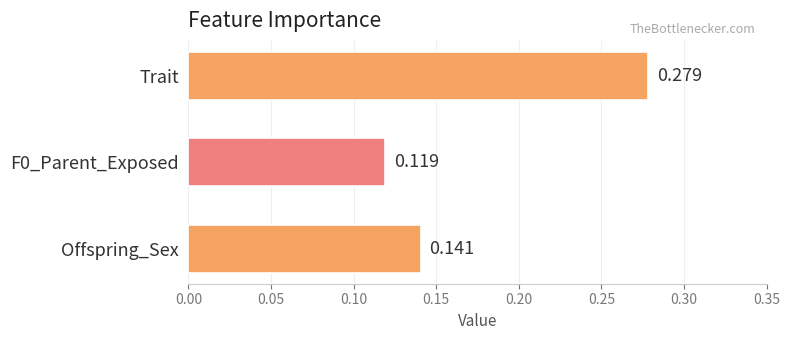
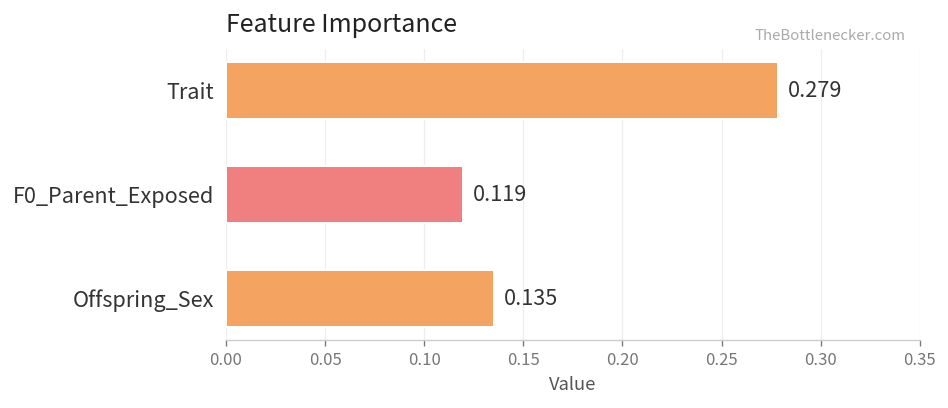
  {
    "Trait": 0.279,
    "F0_Parent_Exposed": 0.119,
-   "Offspring_Sex": 0.141
+   "Offspring_Sex": 0.135
  }
